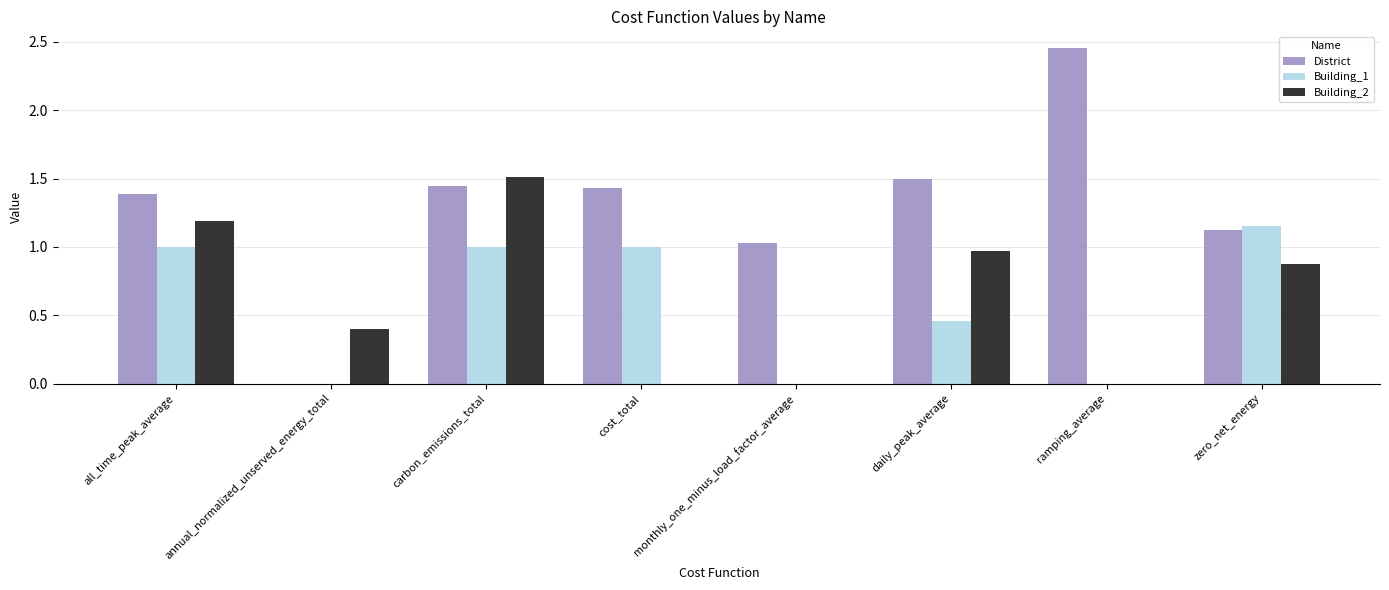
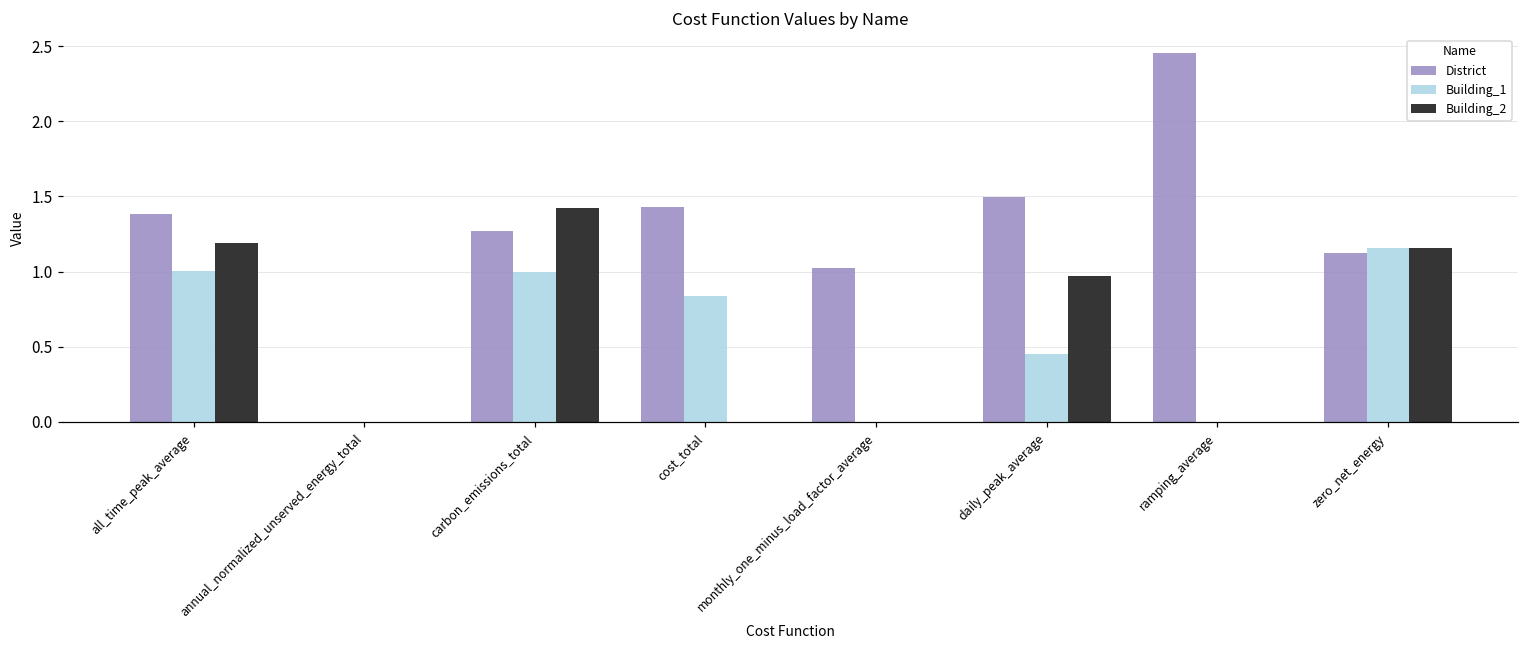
  {
    "District": {
      "all_time_peak_average": 1.38,
      "annual_normalized_unserved_energy_total": 0.00,
-     "carbon_emissions_total": 1.44,
+     "carbon_emissions_total": 1.27,
      "cost_total": 1.43,
      "monthly_one_minus_load_factor_average": 1.03,
      "daily_peak_average": 1.50,
      "ramping_average": 2.46,
      "zero_net_energy": 1.12
    },
    "Building_1": {
      "all_time_peak_average": 1.00,
      "annual_normalized_unserved_energy_total": 0.00,
      "carbon_emissions_total": 1.00,
-     "cost_total": 1.00,
+     "cost_total": 0.84,
      "monthly_one_minus_load_factor_average": 0.00,
      "daily_peak_average": 0.45,
      "ramping_average": 0.00,
      "zero_net_energy": 1.16
    },
    "Building_2": {
      "all_time_peak_average": 1.19,
-     "annual_normalized_unserved_energy_total": 0.4,
-     "carbon_emissions_total": 1.51,
+     "annual_normalized_unserved_energy_total": 0.0,
+     "carbon_emissions_total": 1.42,
      "cost_total": 0.00,
      "monthly_one_minus_load_factor_average": 0.00,
      "daily_peak_average": 0.97,
      "ramping_average": 0.00,
-     "zero_net_energy": 0.87
+     "zero_net_energy": 1.16
    }
  }
